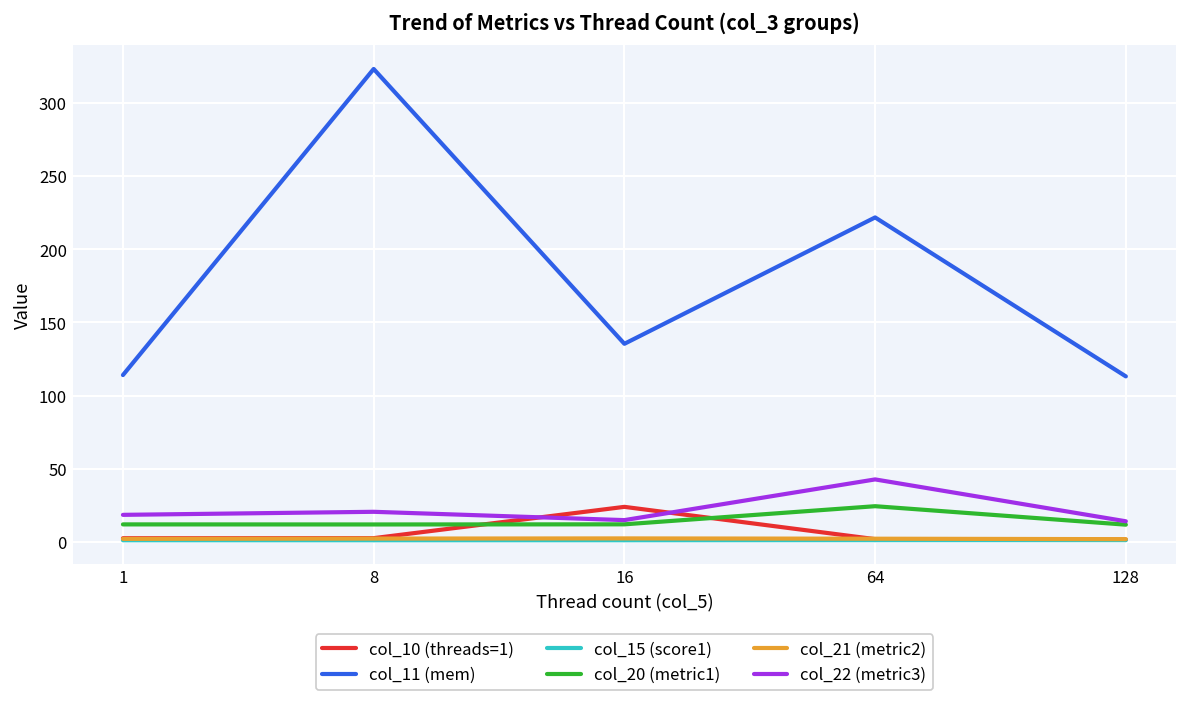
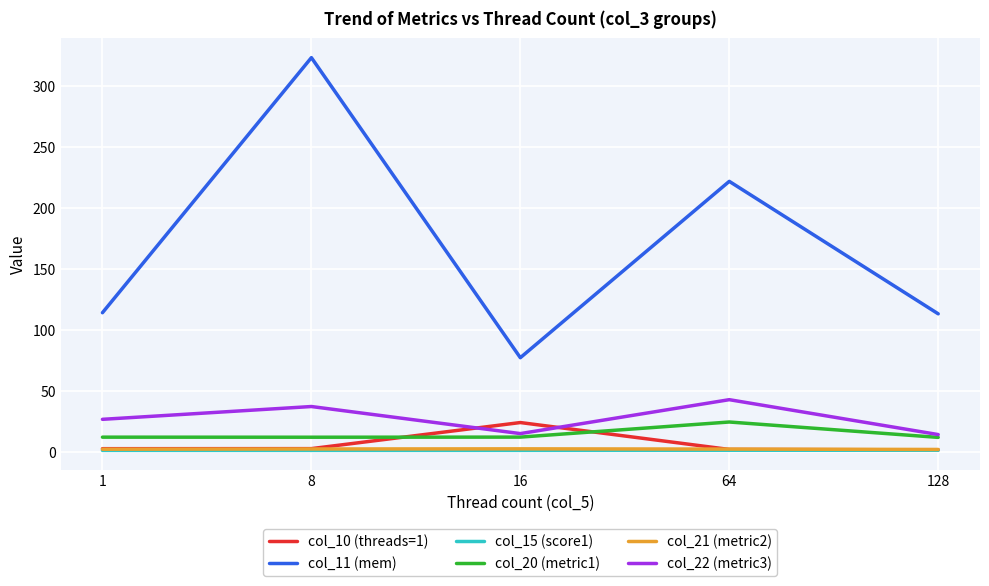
  {
    "col_10 (threads=1)": {
      "16": 24
    },
    "col_11 (mem)": {
      "1": 114,
      "8": 323,
-     "16": 135,
+     "16": 77,
      "64": 222,
      "128": 113
    },
    "col_20 (metric1)": {
      "1": 12,
      "8": 12,
      "16": 12,
      "64": 24,
      "128": 12
    },
    "col_22 (metric3)": {
-     "1": 19,
-     "8": 21,
+     "1": 27,
+     "8": 37,
      "16": 15,
      "64": 43,
      "128": 14
    }
  }
